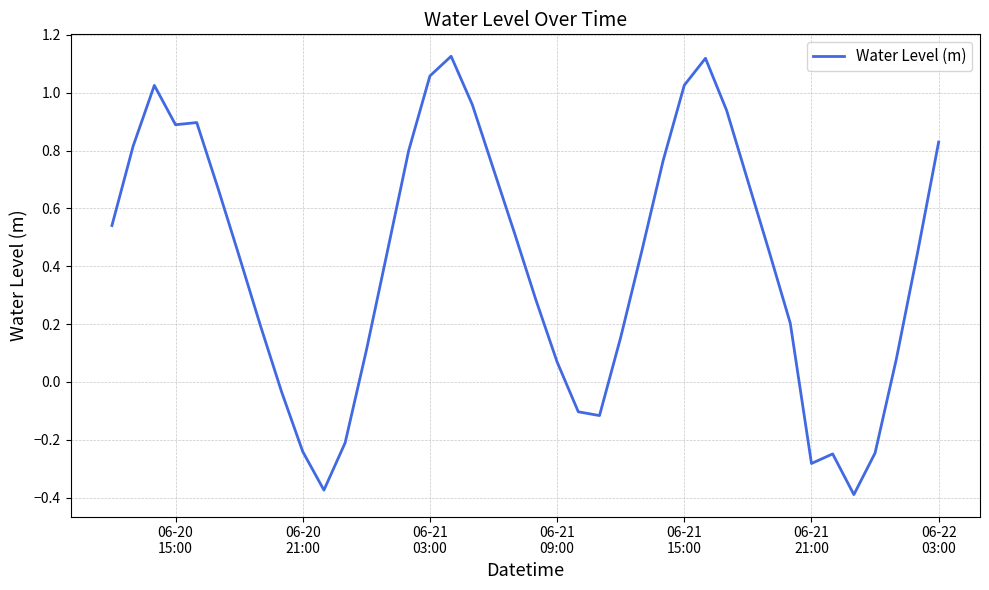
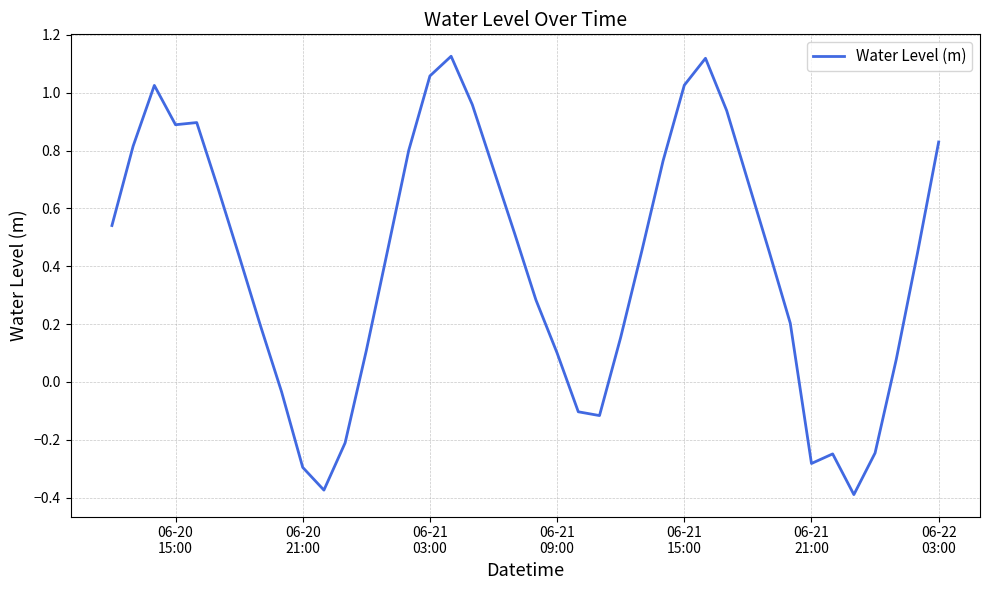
  {
    "06-20 15:00": 0.89,
-   "06-20 21:00": -0.24,
+   "06-20 21:00": -0.30,
    "06-21 03:00": 1.06,
-   "06-21 09:00": 0.07,
+   "06-21 09:00": 0.10,
    "06-21 15:00": 1.03,
    "06-21 21:00": -0.28,
    "06-22 03:00": 0.83
  }
